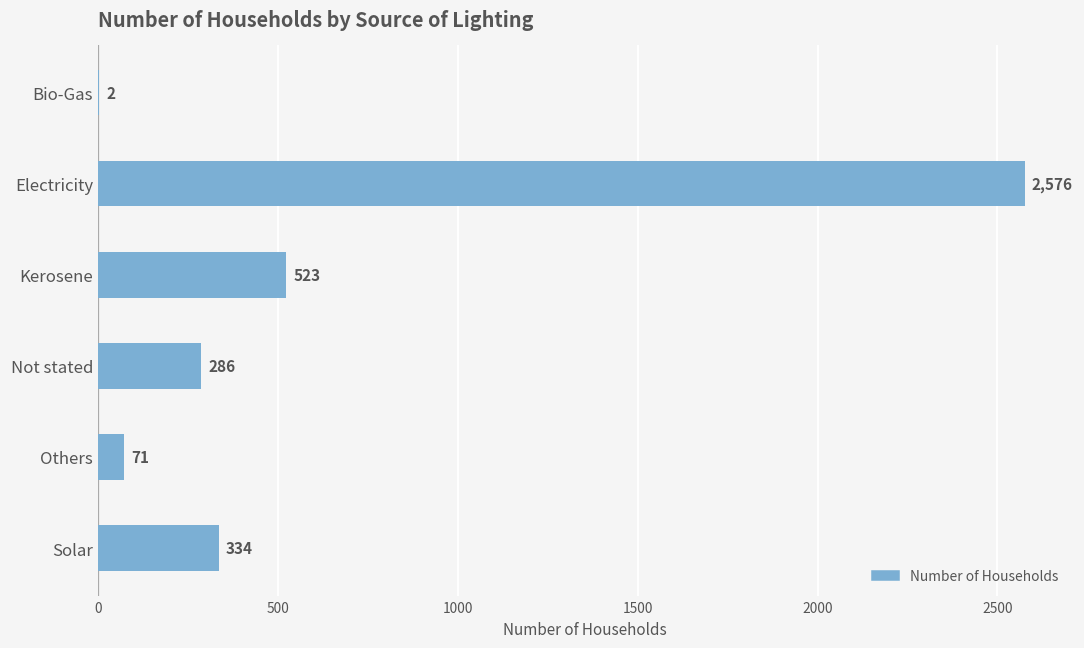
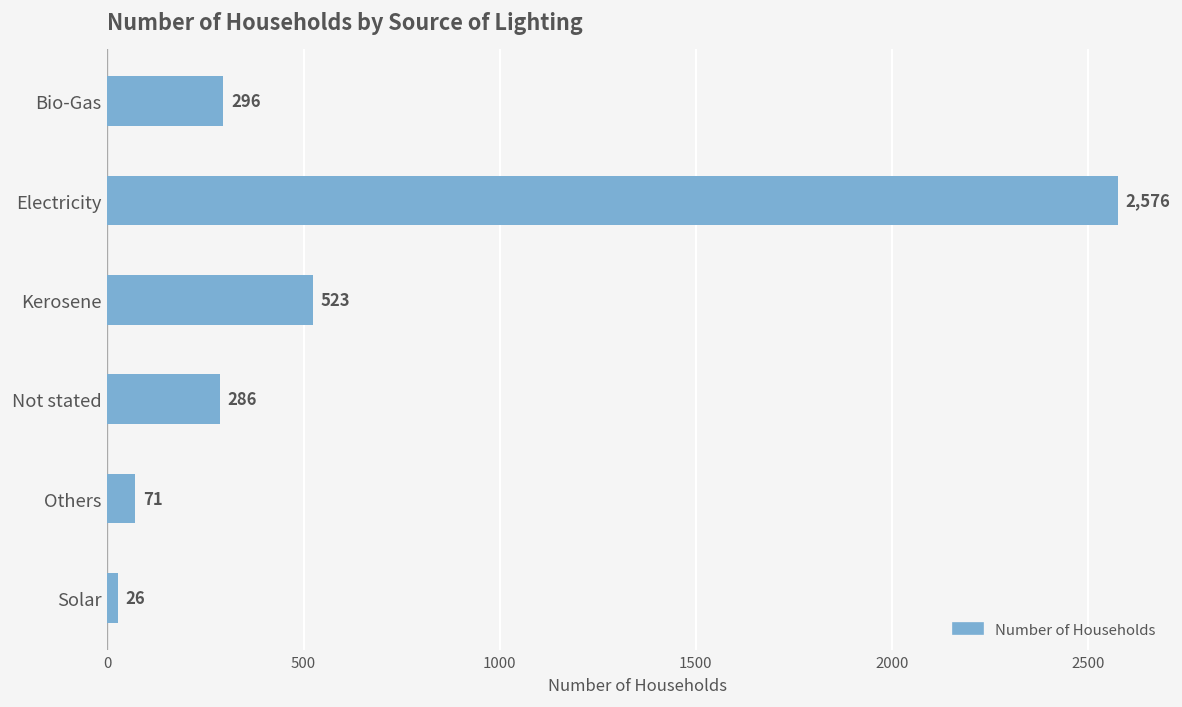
  {
-   "Bio-Gas": "2",
+   "Bio-Gas": "296",
    "Electricity": "2,576",
    "Kerosene": "523",
    "Not stated": "286",
    "Others": "71",
-   "Solar": "334"
+   "Solar": "26"
  }
